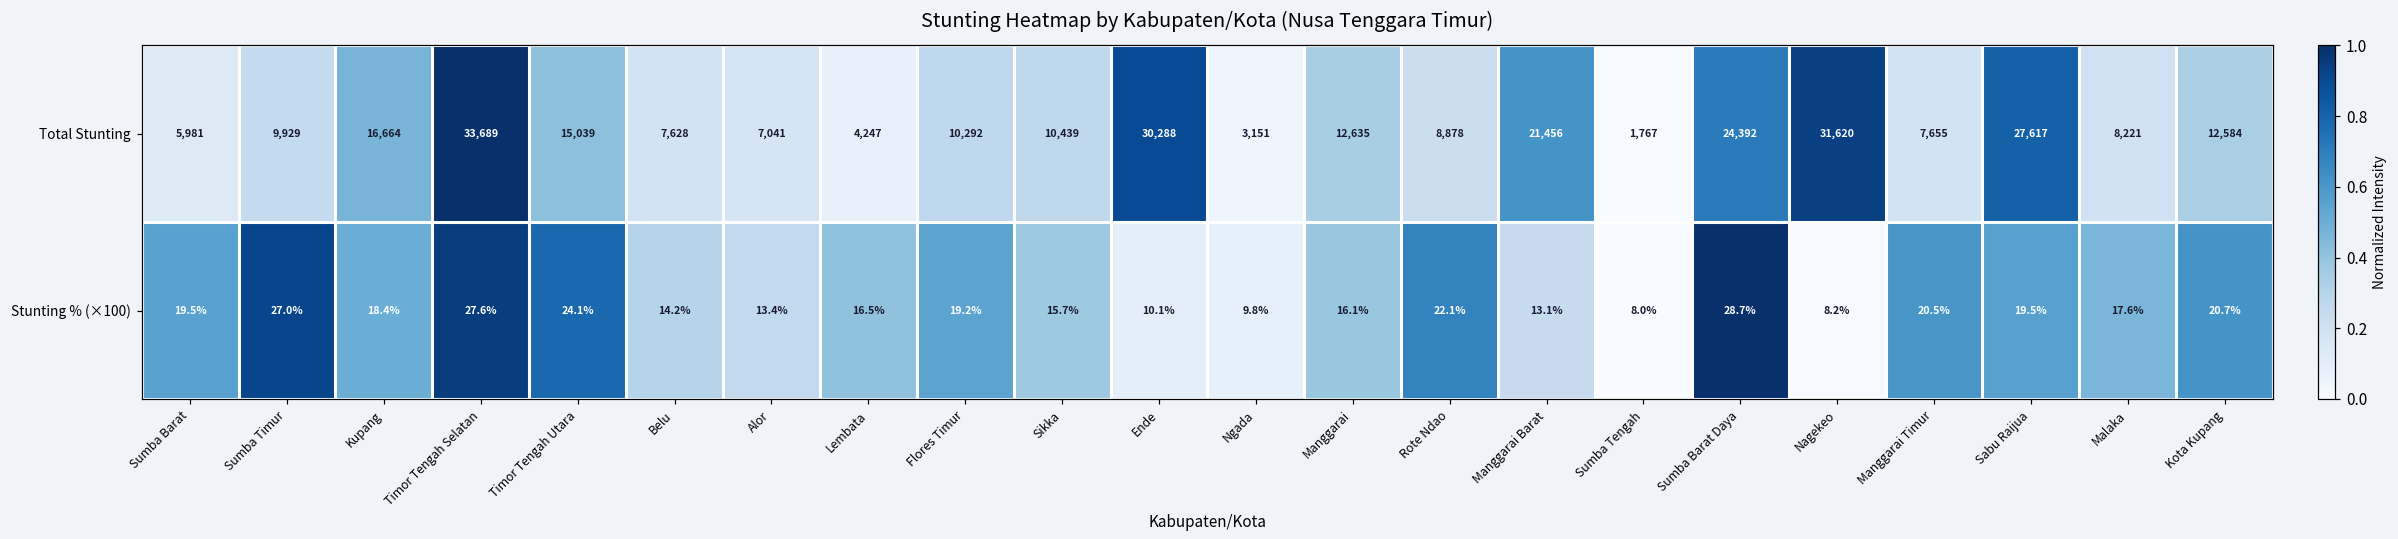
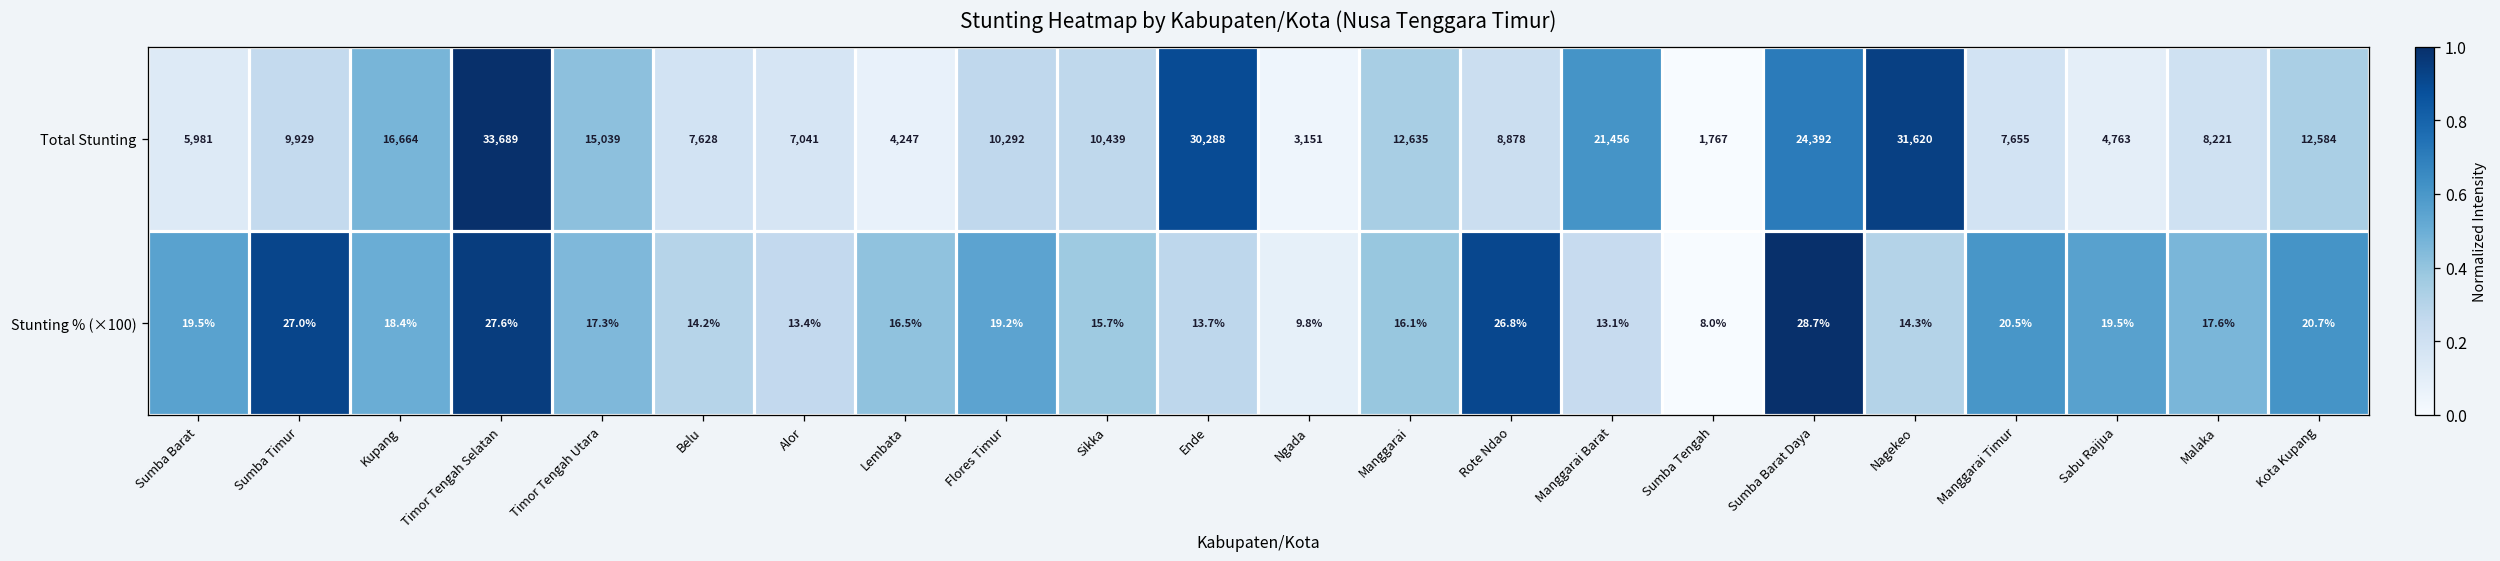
  {
    "Total Stunting": {
      "Sumba Barat": "5,981",
      "Sumba Timur": "9,929",
      "Kupang": "16,664",
      "Timor Tengah Selatan": "33,689",
      "Timor Tengah Utara": "15,039",
      "Belu": "7,628",
      "Alor": "7,041",
      "Lembata": "4,247",
      "Flores Timur": "10,292",
      "Sikka": "10,439",
      "Ende": "30,288",
      "Ngada": "3,151",
      "Manggarai": "12,635",
      "Rote Ndao": "8,878",
      "Manggarai Barat": "21,456",
      "Sumba Tengah": "1,767",
      "Sumba Barat Daya": "24,392",
      "Nagekeo": "31,620",
      "Manggarai Timur": "7,655",
-     "Sabu Raijua": "27,617",
+     "Sabu Raijua": "4,763",
      "Malaka": "8,221",
      "Kota Kupang": "12,584"
    },
    "Stunting % (×100)": {
      "Sumba Barat": "19.5%",
      "Sumba Timur": "27.0%",
      "Kupang": "18.4%",
      "Timor Tengah Selatan": "27.6%",
-     "Timor Tengah Utara": "24.1%",
+     "Timor Tengah Utara": "17.3%",
      "Belu": "14.2%",
      "Alor": "13.4%",
      "Lembata": "16.5%",
      "Flores Timur": "19.2%",
      "Sikka": "15.7%",
-     "Ende": "10.1%",
+     "Ende": "13.7%",
      "Ngada": "9.8%",
      "Manggarai": "16.1%",
-     "Rote Ndao": "22.1%",
+     "Rote Ndao": "26.8%",
      "Manggarai Barat": "13.1%",
      "Sumba Tengah": "8.0%",
      "Sumba Barat Daya": "28.7%",
-     "Nagekeo": "8.2%",
+     "Nagekeo": "14.3%",
      "Manggarai Timur": "20.5%",
      "Sabu Raijua": "19.5%",
      "Malaka": "17.6%",
      "Kota Kupang": "20.7%"
    }
  }
